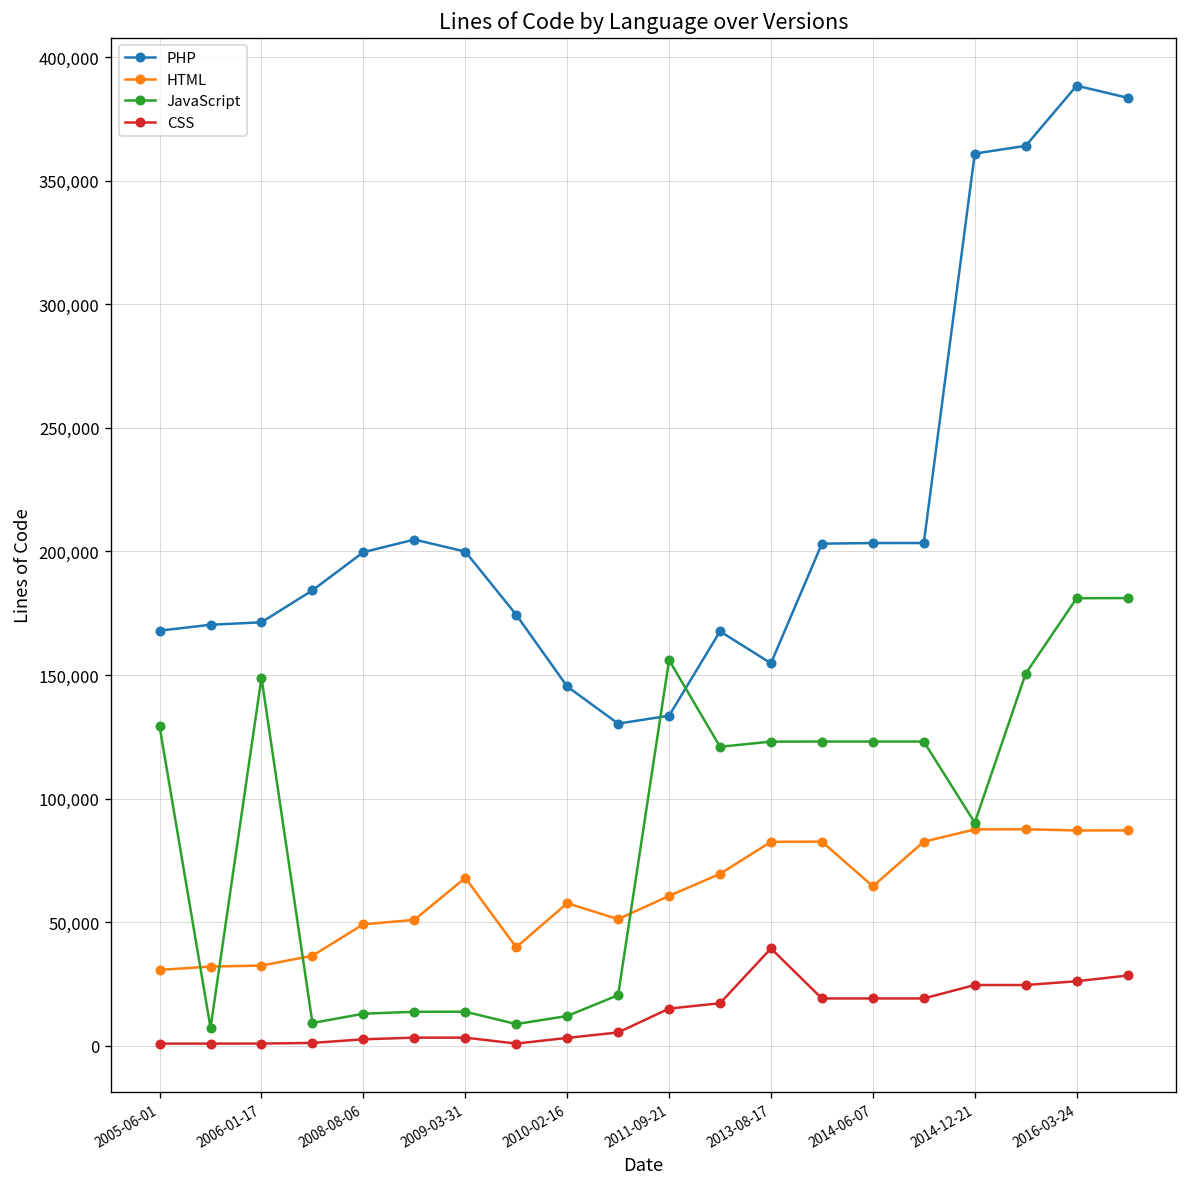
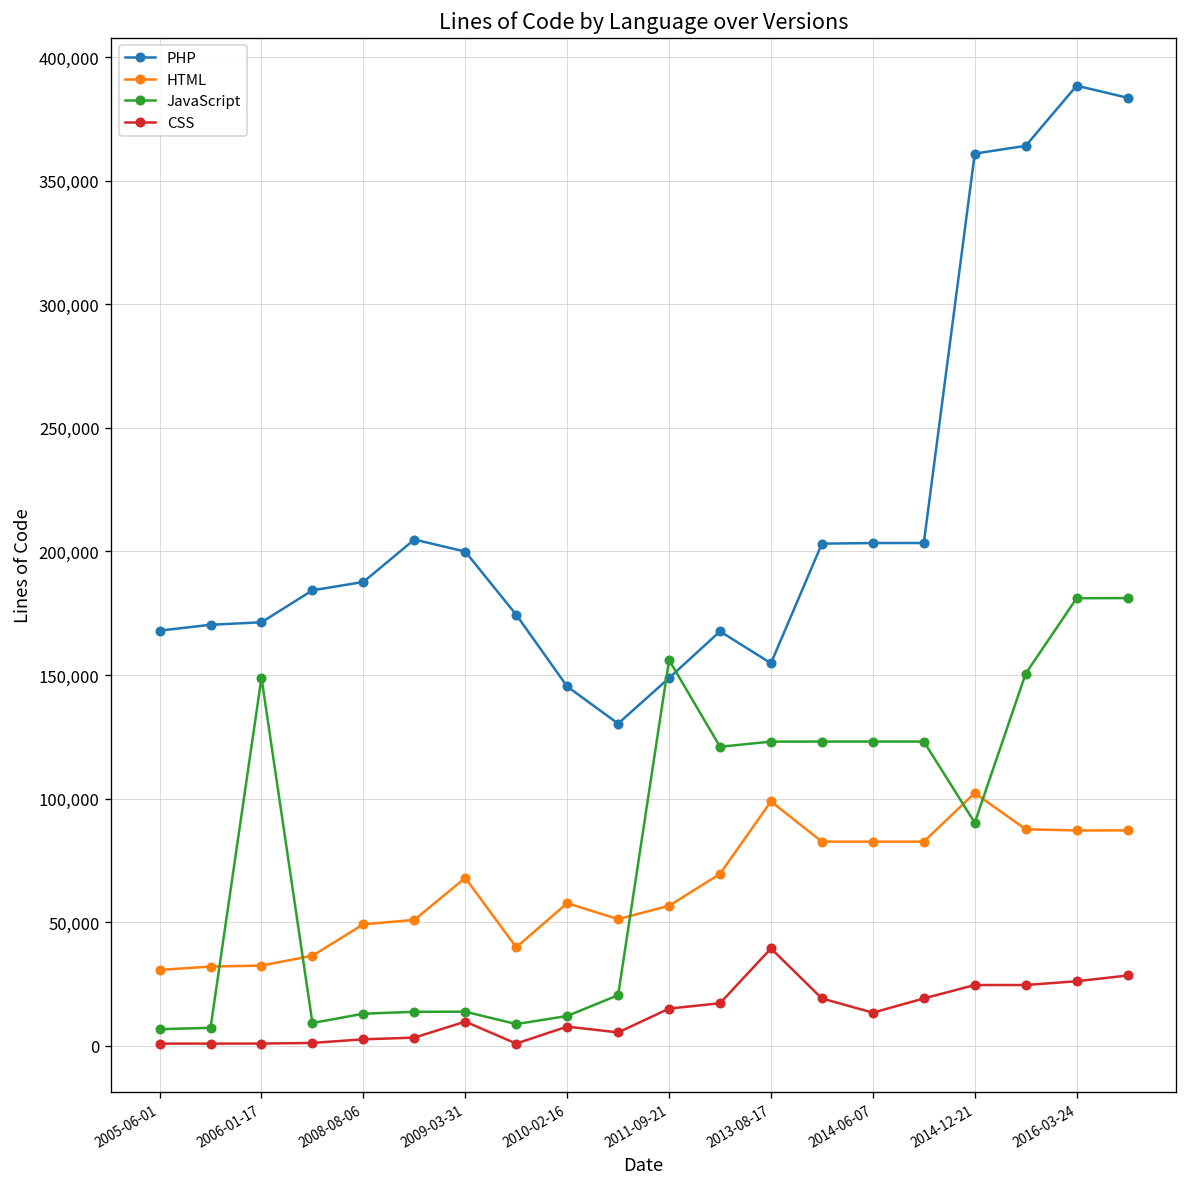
  {
    "PHP": {
      "2005-06-01": "168,000",
      "2006-01-17": "171,000",
-     "2008-08-06": "200,000",
+     "2008-08-06": "188,000",
      "2009-03-31": "200,000",
      "2010-02-16": "145,000",
-     "2011-09-21": "134,000",
+     "2011-09-21": "149,000",
      "2013-08-17": "155,000",
      "2014-06-07": "203,000",
      "2014-12-21": "361,000",
      "2016-03-24": "388,000"
    },
    "HTML": {
      "2005-06-01": "31,000",
      "2006-01-17": "32,000",
      "2008-08-06": "49,000",
      "2009-03-31": "68,000",
      "2010-02-16": "58,000",
-     "2011-09-21": "61,000",
-     "2013-08-17": "82,000",
-     "2014-06-07": "64,000",
-     "2014-12-21": "88,000",
+     "2011-09-21": "57,000",
+     "2013-08-17": "99,000",
+     "2014-06-07": "83,000",
+     "2014-12-21": "102,000",
      "2016-03-24": "87,000"
    },
    "JavaScript": {
-     "2005-06-01": "129,000",
+     "2005-06-01": "7,000",
      "2006-01-17": "149,000",
      "2008-08-06": "13,000",
      "2009-03-31": "14,000",
      "2010-02-16": "12,000",
      "2011-09-21": "156,000",
      "2013-08-17": "123,000",
      "2014-06-07": "123,000",
      "2014-12-21": "90,000",
      "2016-03-24": "181,000"
    },
    "CSS": {
      "2005-06-01": "1,000",
      "2006-01-17": "1,000",
      "2008-08-06": "3,000",
-     "2009-03-31": "3,000",
-     "2010-02-16": "3,000",
+     "2009-03-31": "10,000",
+     "2010-02-16": "8,000",
      "2011-09-21": "15,000",
      "2013-08-17": "39,000",
-     "2014-06-07": "19,000",
+     "2014-06-07": "13,000",
      "2014-12-21": "25,000",
      "2016-03-24": "26,000"
    }
  }
